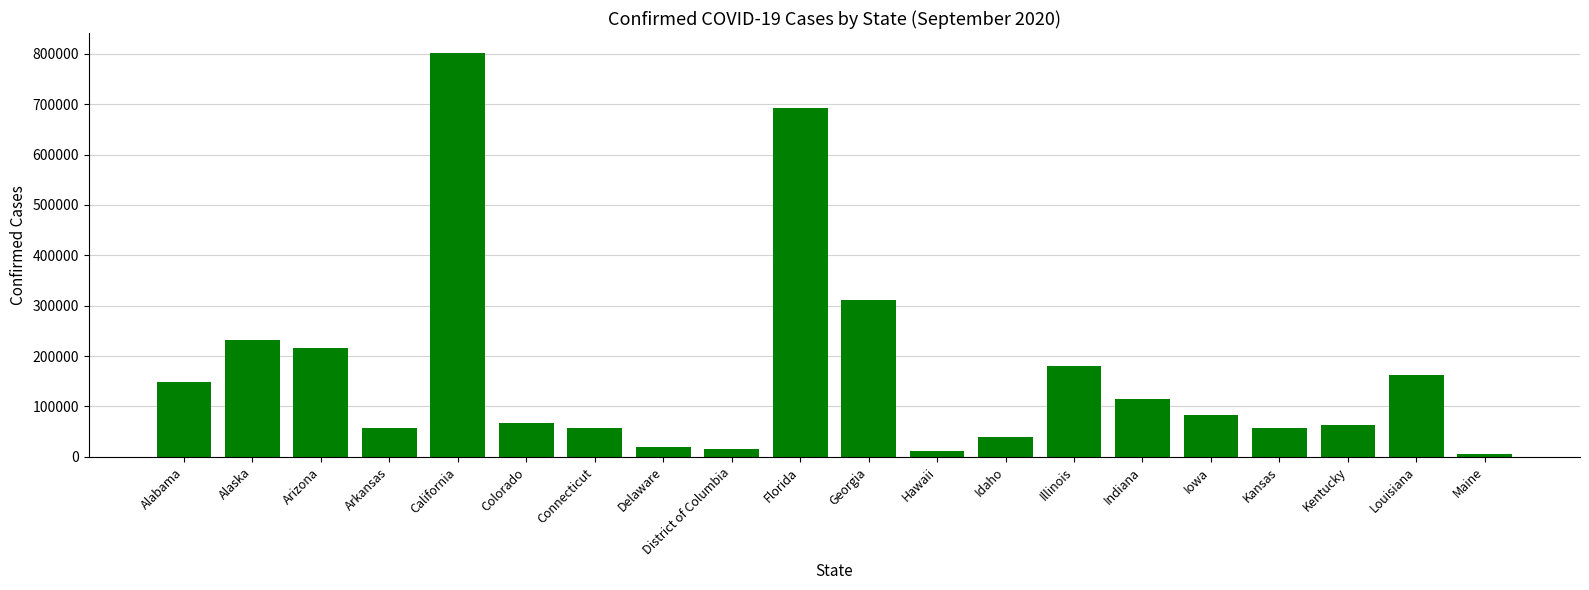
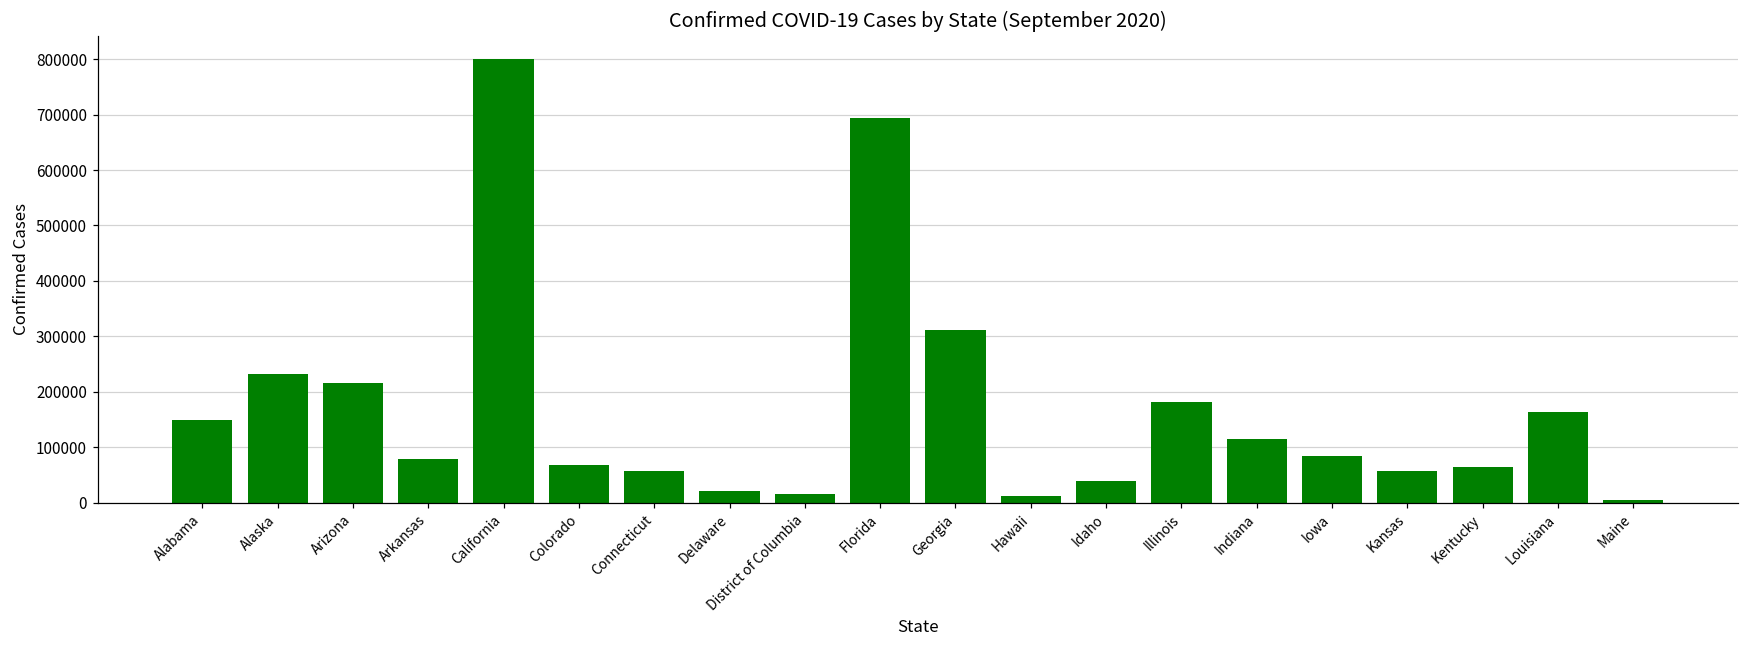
  {
    "Alabama": 150000,
    "Alaska": 230000,
    "Arizona": 220000,
-   "Arkansas": 60000,
+   "Arkansas": 80000,
    "California": 800000,
    "Colorado": 70000,
    "Connecticut": 60000,
    "Delaware": 20000,
    "District of Columbia": 20000,
    "Florida": 690000,
    "Georgia": 310000,
    "Hawaii": 10000,
    "Idaho": 40000,
    "Illinois": 180000,
    "Indiana": 110000,
    "Iowa": 80000,
    "Kansas": 60000,
    "Kentucky": 60000,
    "Louisiana": 160000,
    "Maine": 10000
  }
